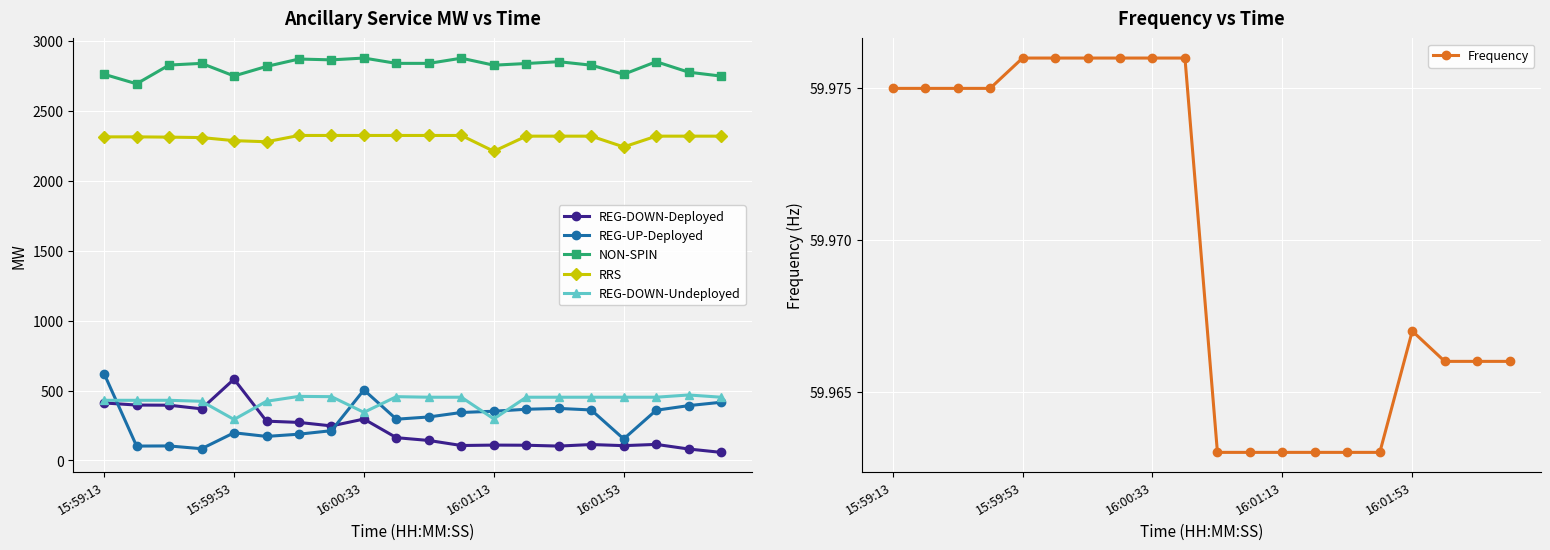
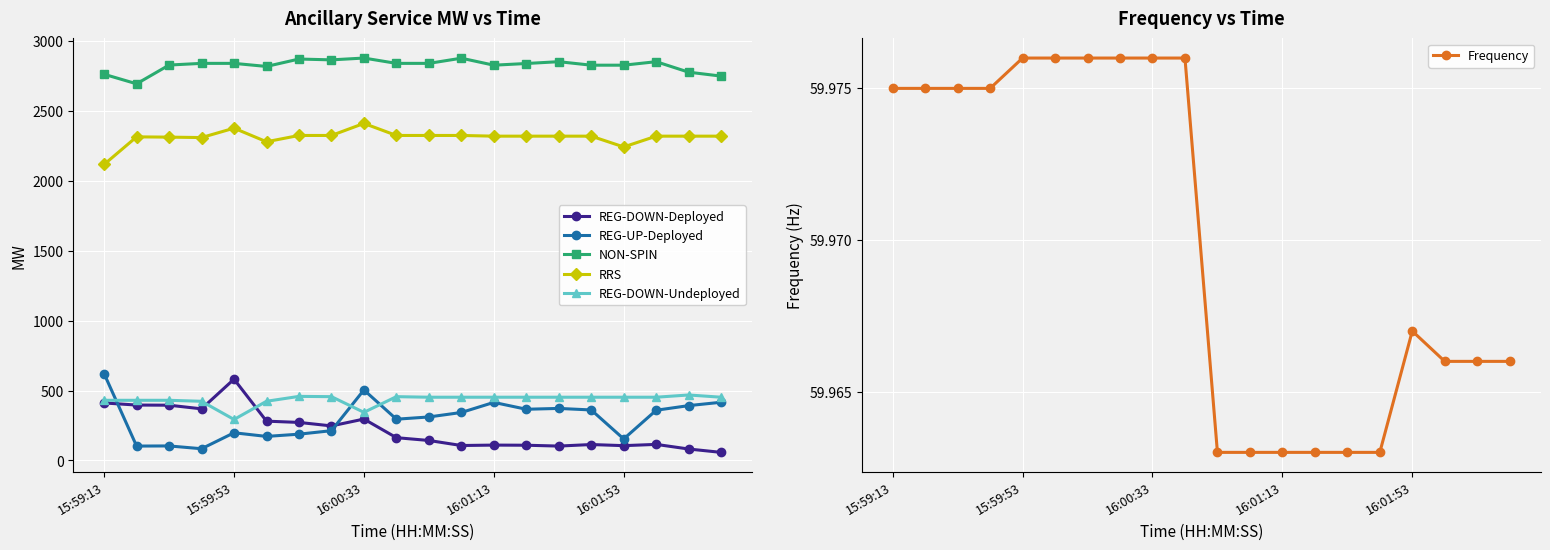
  {
    "Ancillary Service MW vs Time": {
      "REG-DOWN-Deployed": {
        "15:59:13": 410,
        "15:59:53": 580,
        "16:00:33": 300,
        "16:01:13": 110,
        "16:01:53": 110
      },
      "REG-UP-Deployed": {
        "15:59:13": 620,
        "15:59:53": 200,
        "16:00:33": 500,
-       "16:01:13": 350,
+       "16:01:13": 420,
        "16:01:53": 150
      },
      "NON-SPIN": {
        "15:59:13": 2760,
-       "15:59:53": 2750,
+       "15:59:53": 2840,
        "16:00:33": 2880,
        "16:01:13": 2820,
-       "16:01:53": 2760
+       "16:01:53": 2820
      },
      "RRS": {
-       "15:59:13": 2310,
-       "15:59:53": 2290,
-       "16:00:33": 2320,
-       "16:01:13": 2210,
+       "15:59:13": 2120,
+       "15:59:53": 2370,
+       "16:00:33": 2410,
+       "16:01:13": 2320,
        "16:01:53": 2240
      },
      "REG-DOWN-Undeployed": {
        "15:59:13": 430,
        "15:59:53": 290,
        "16:00:33": 340,
-       "16:01:13": 300,
+       "16:01:13": 450,
        "16:01:53": 450
      }
    },
    "Frequency vs Time": {
      "15:59:13": 59.9750,
      "15:59:53": 59.9760,
      "16:00:33": 59.9760,
      "16:01:13": 59.9630,
      "16:01:53": 59.9670
    }
  }
